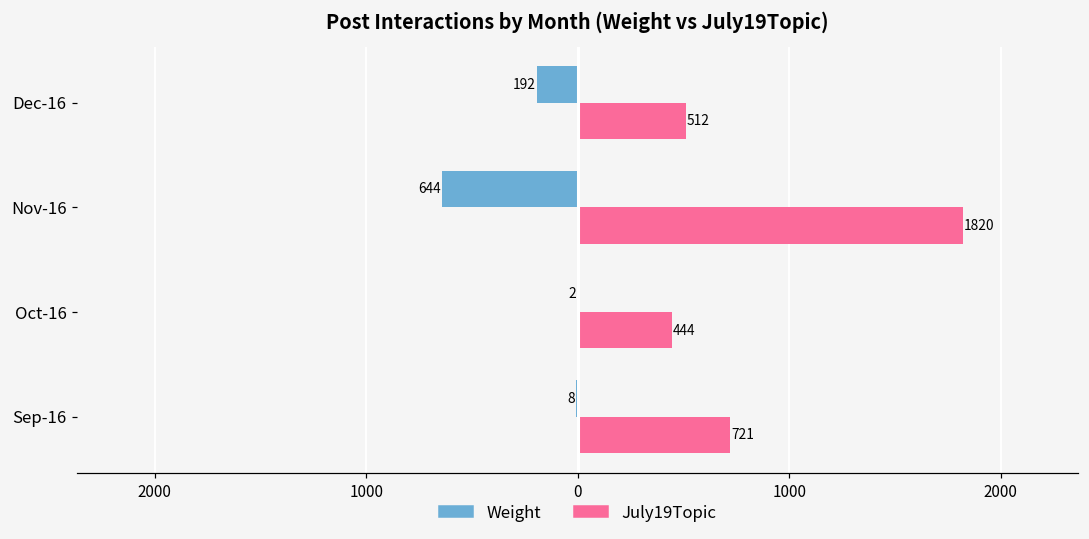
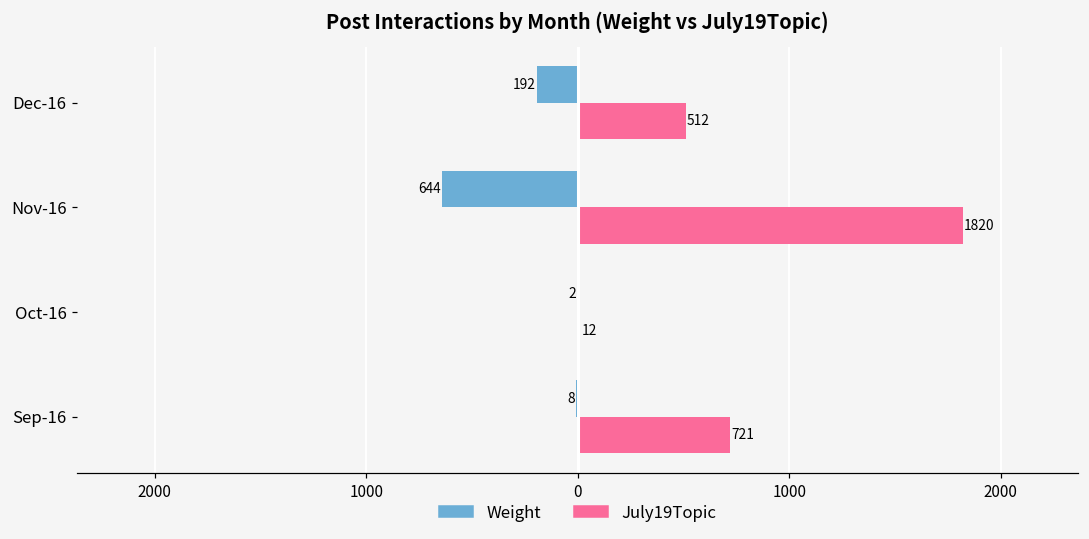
  {
    "July19Topic": {
      "Dec-16": 512,
      "Nov-16": 1820,
-     "Oct-16": 444,
+     "Oct-16": 12,
      "Sep-16": 721
    }
  }
